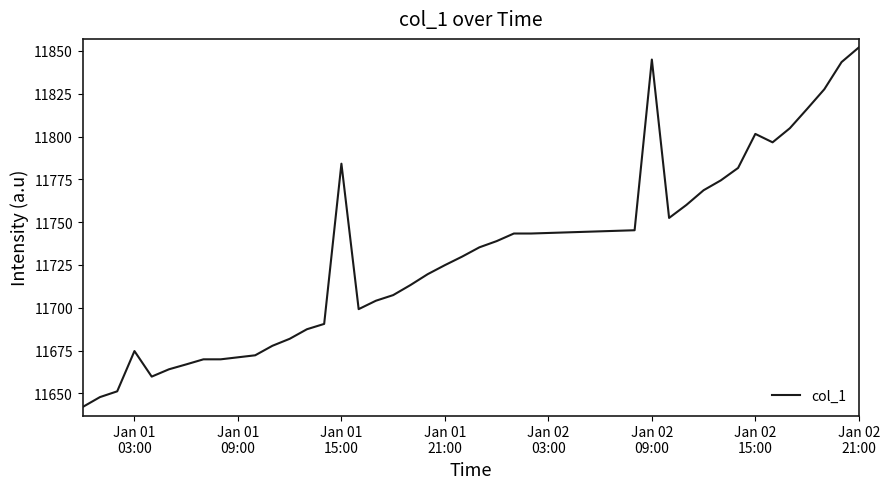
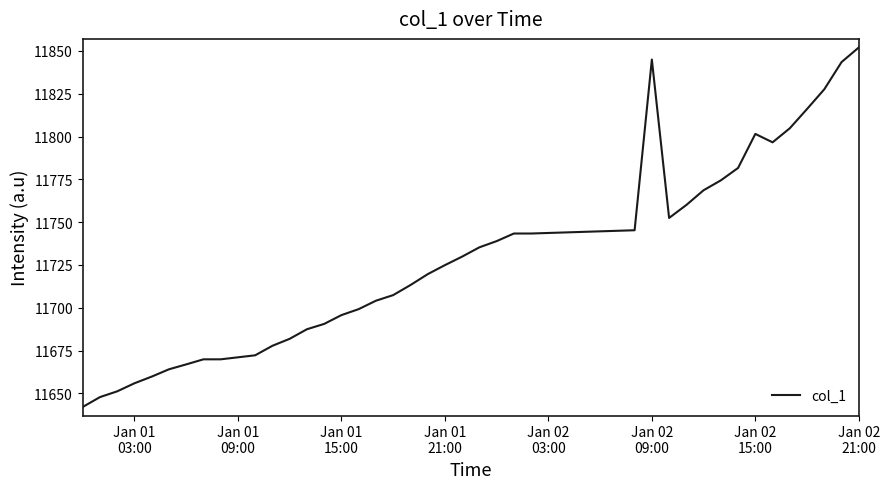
  {
-   "Jan 01 03:00": 11675,
-   "Jan 01 15:00": 11784,
+   "Jan 01 03:00": 11656,
+   "Jan 01 15:00": 11696,
    "Jan 01 21:00": 11725,
    "Jan 02 09:00": 11845,
    "Jan 02 15:00": 11802,
    "Jan 02 21:00": 11852
  }
